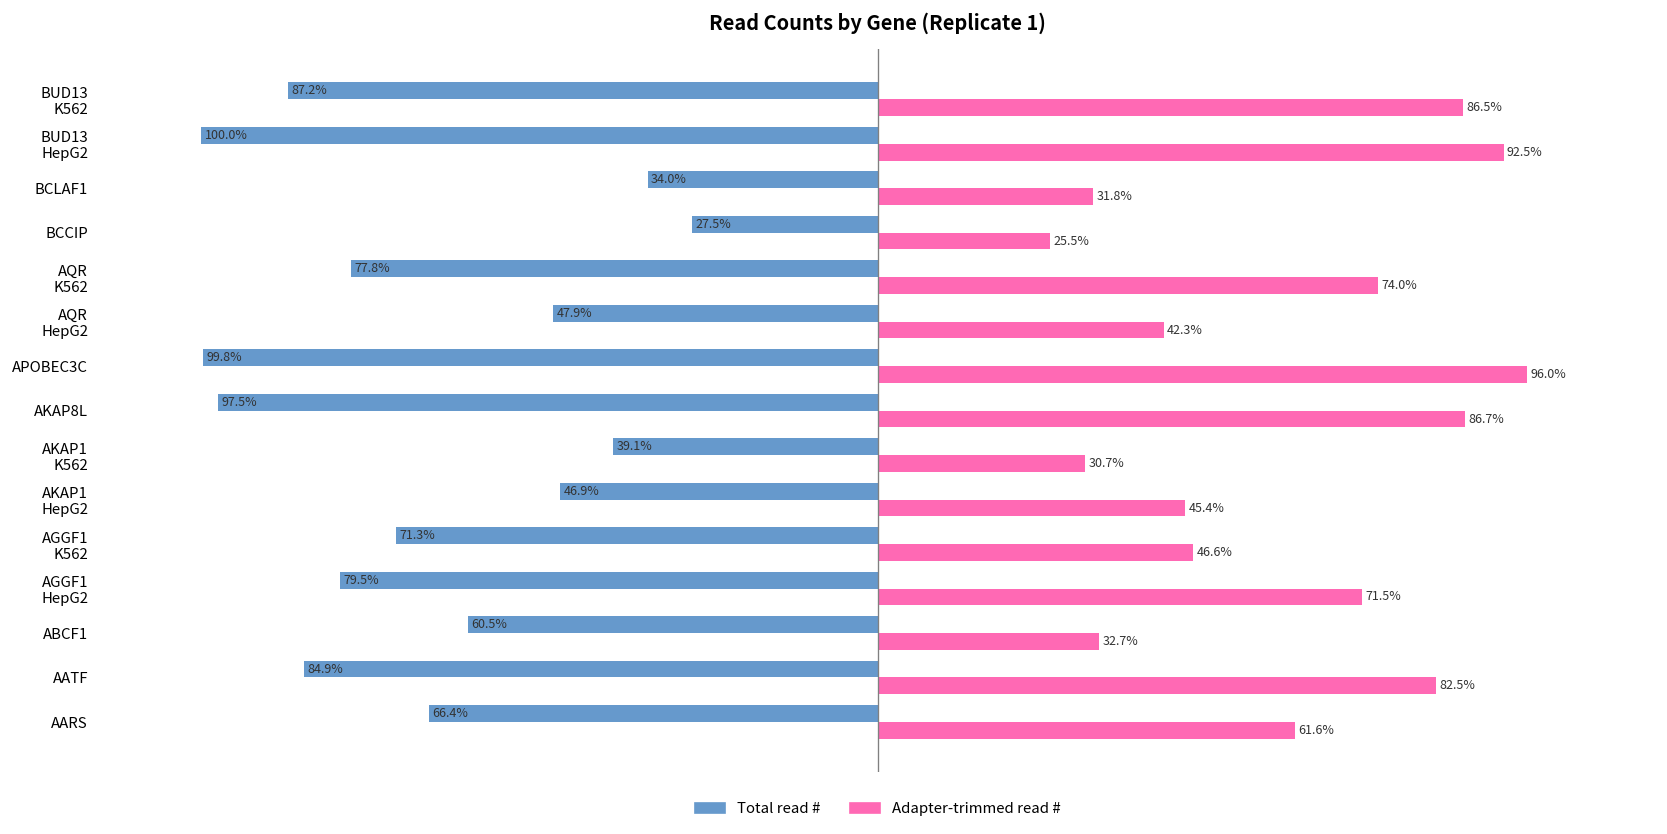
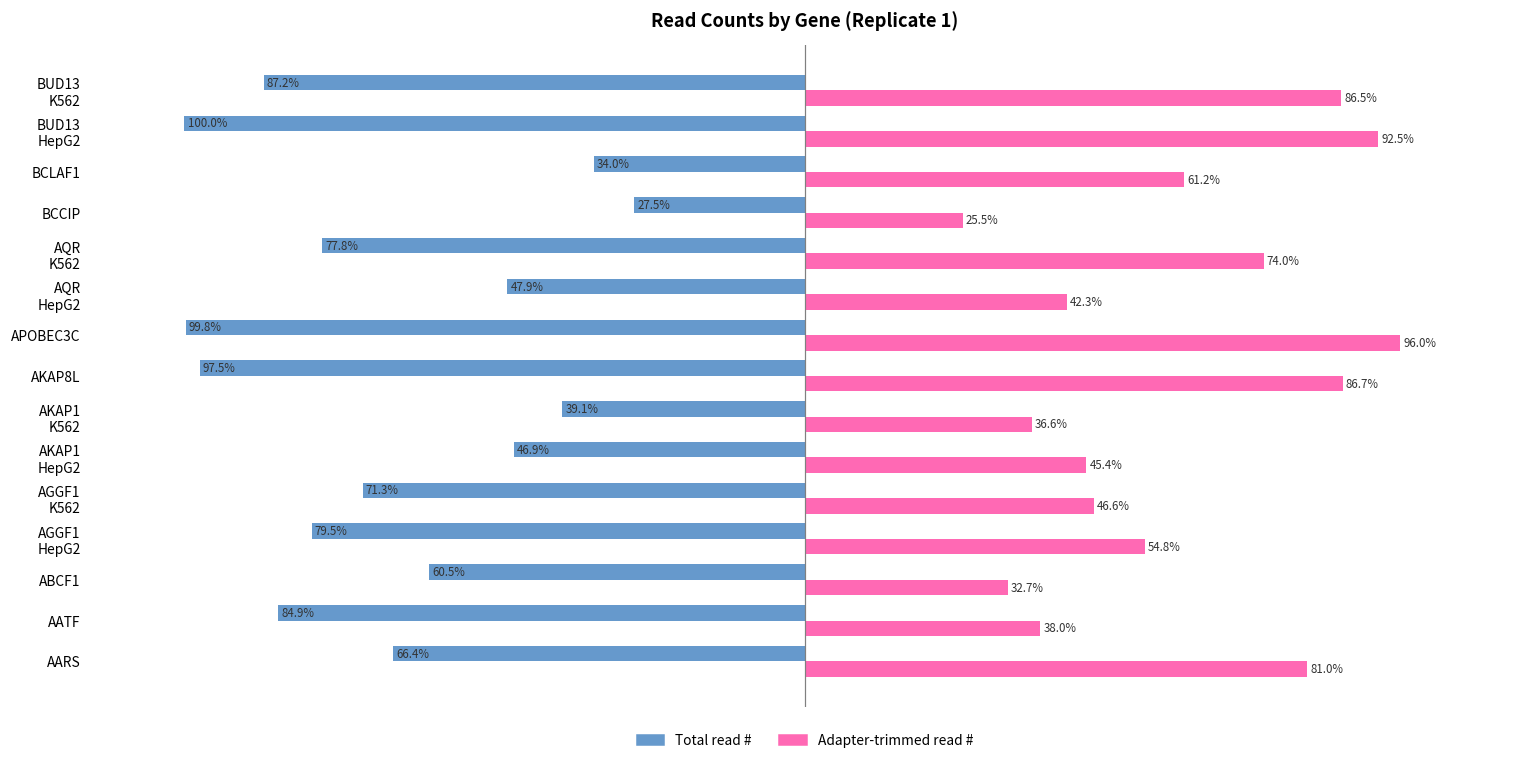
  {
    "Adapter-trimmed read #": {
      "BUD13 K562": "86.5%",
      "BUD13 HepG2": "92.5%",
-     "BCLAF1": "31.8%",
+     "BCLAF1": "61.2%",
      "BCCIP": "25.5%",
      "AQR K562": "74.0%",
      "AQR HepG2": "42.3%",
      "APOBEC3C": "96.0%",
      "AKAP8L": "86.7%",
-     "AKAP1 K562": "30.7%",
+     "AKAP1 K562": "36.6%",
      "AKAP1 HepG2": "45.4%",
      "AGGF1 K562": "46.6%",
-     "AGGF1 HepG2": "71.5%",
+     "AGGF1 HepG2": "54.8%",
      "ABCF1": "32.7%",
-     "AATF": "82.5%",
-     "AARS": "61.6%"
+     "AATF": "38.0%",
+     "AARS": "81.0%"
    }
  }
